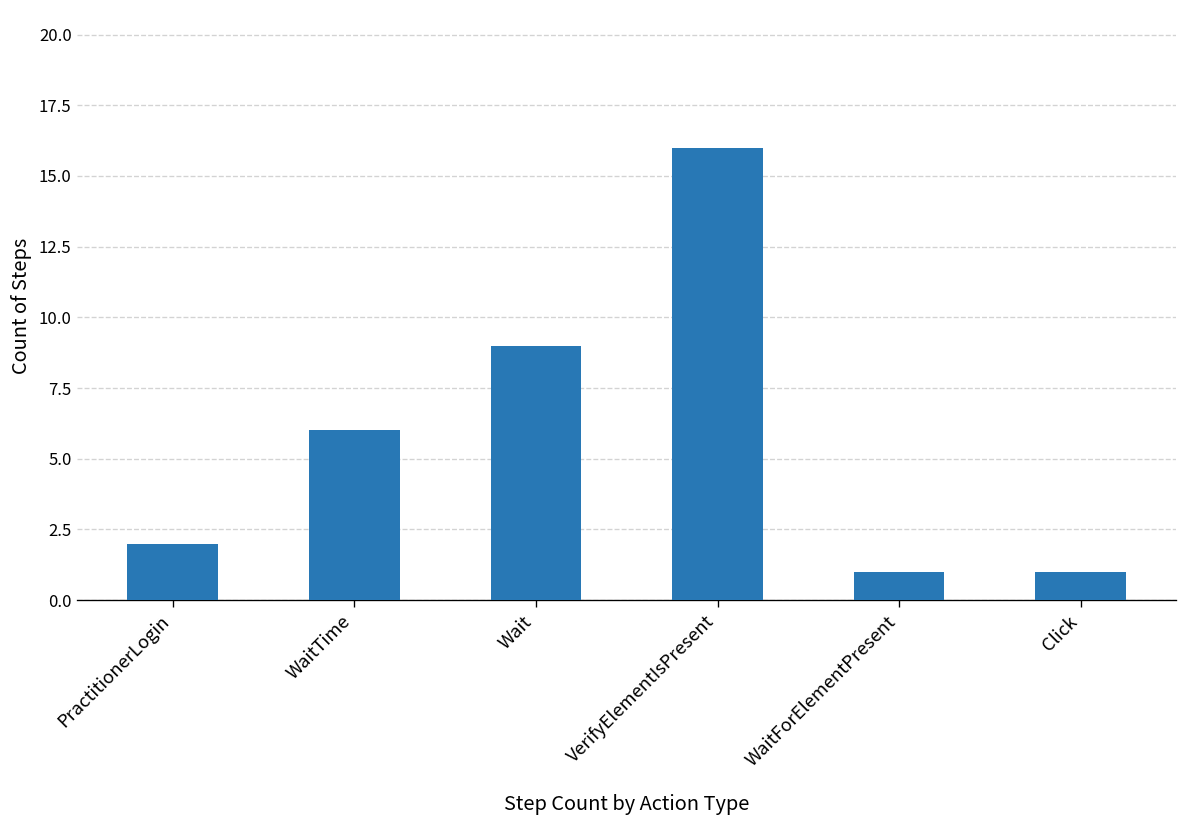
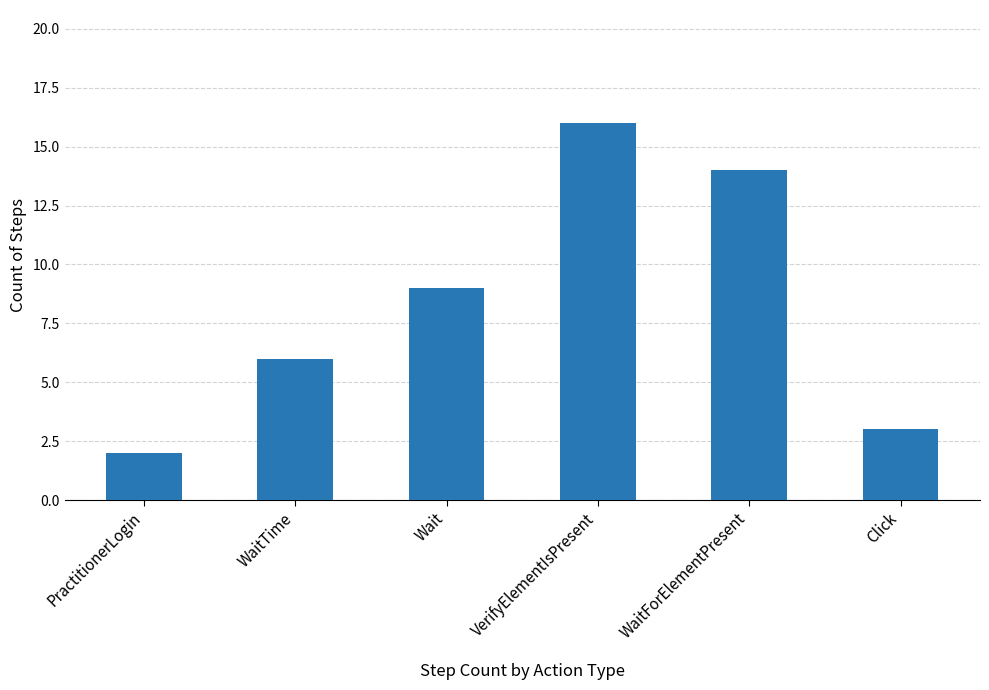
  {
    "PractitionerLogin": 2,
    "WaitTime": 6,
    "Wait": 9,
    "VerifyElementIsPresent": 16,
-   "WaitForElementPresent": 1,
-   "Click": 1
+   "WaitForElementPresent": 14,
+   "Click": 3
  }
